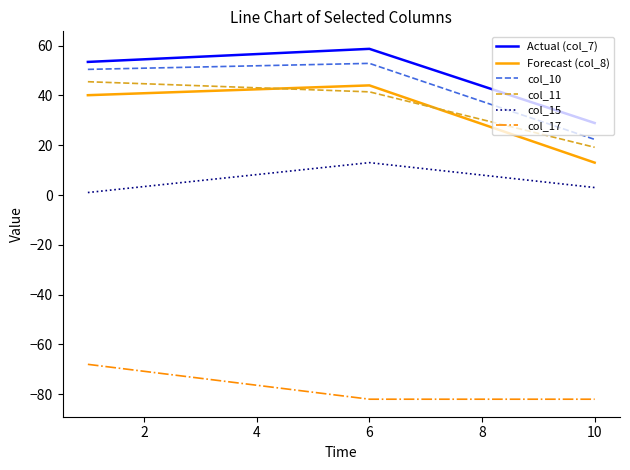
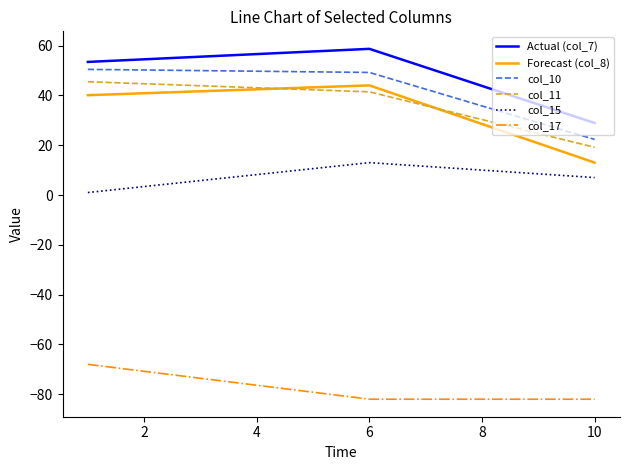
  {
    "Actual (col_7)": {
      "6": 59
    },
    "col_10": {
-     "6": 53,
+     "6": 49,
      "10": 22
    },
    "col_15": {
      "6": 13,
-     "10": 3
+     "10": 7
    }
  }
